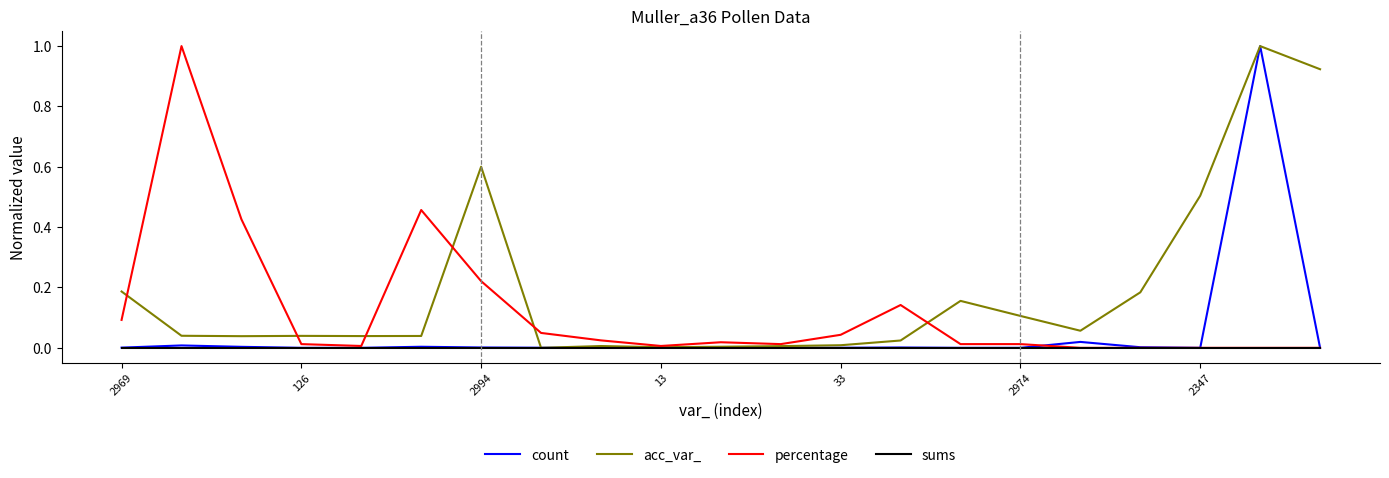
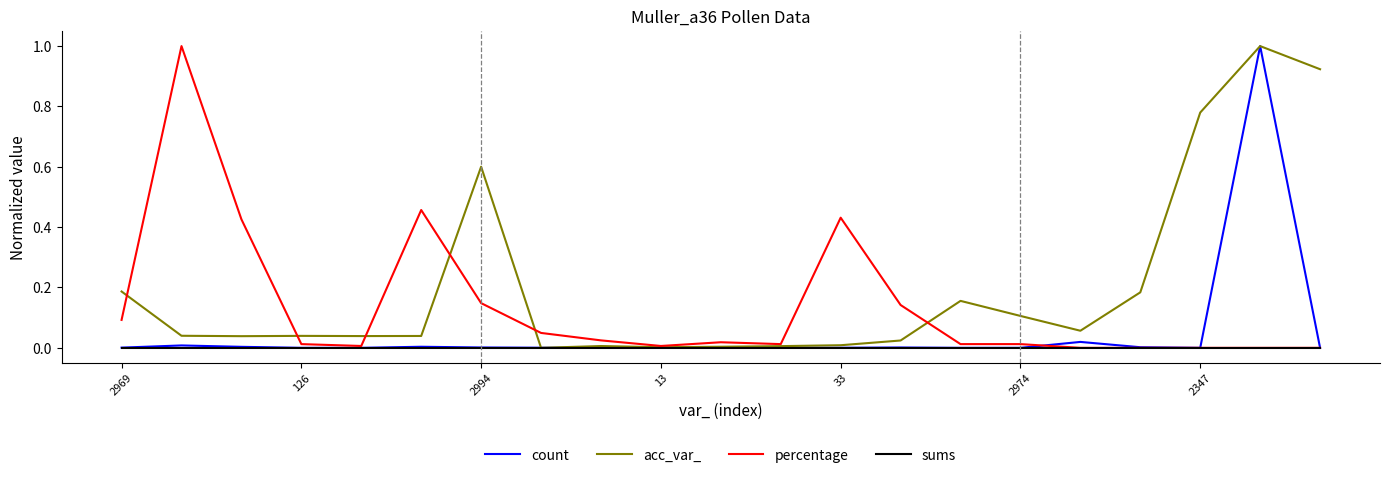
  {
    "acc_var_": {
      "2969": 0.19,
      "126": 0.04,
      "2994": 0.60,
      "33": 0.01,
      "2974": 0.11,
-     "2347": 0.50
+     "2347": 0.78
    },
    "percentage": {
      "2969": 0.09,
      "126": 0.01,
-     "2994": 0.22,
-     "33": 0.04,
+     "2994": 0.15,
+     "33": 0.43,
      "2974": 0.01
    }
  }
